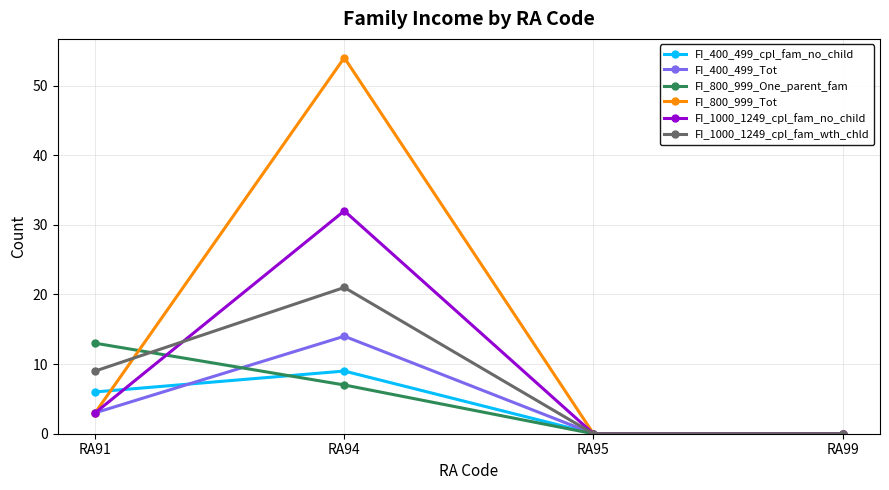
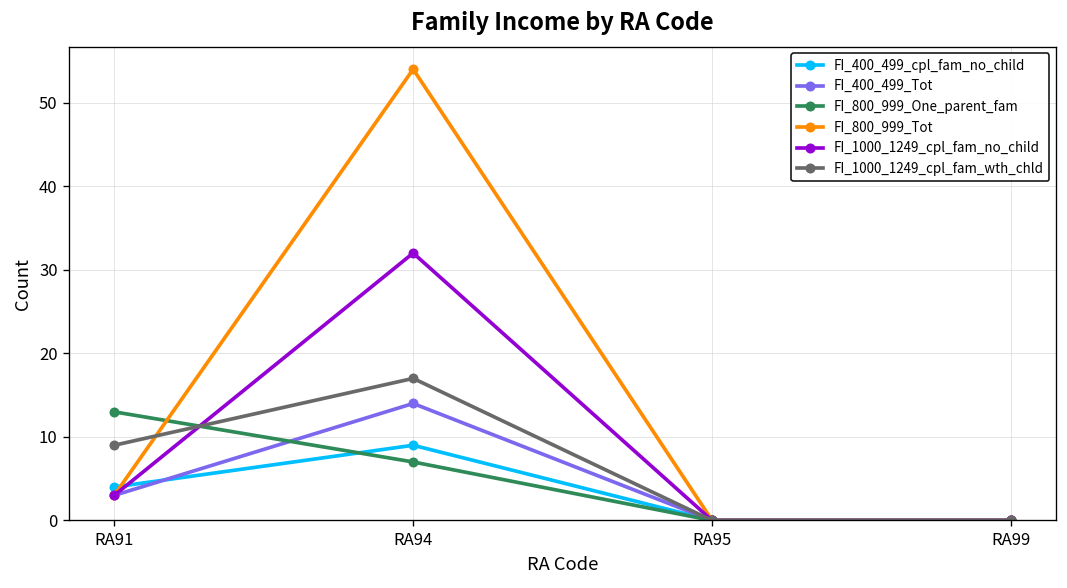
  {
    "FI_400_499_cpl_fam_no_child": {
-     "RA91": 6,
+     "RA91": 4,
      "RA94": 9
    },
    "FI_400_499_Tot": {
      "RA94": 14
    },
    "FI_800_999_One_parent_fam": {
      "RA91": 13,
      "RA94": 7
    },
    "FI_800_999_Tot": {
      "RA94": 54
    },
    "FI_1000_1249_cpl_fam_no_child": {
      "RA94": 32
    },
    "FI_1000_1249_cpl_fam_wth_chld": {
      "RA91": 9,
-     "RA94": 21
+     "RA94": 17
    }
  }
